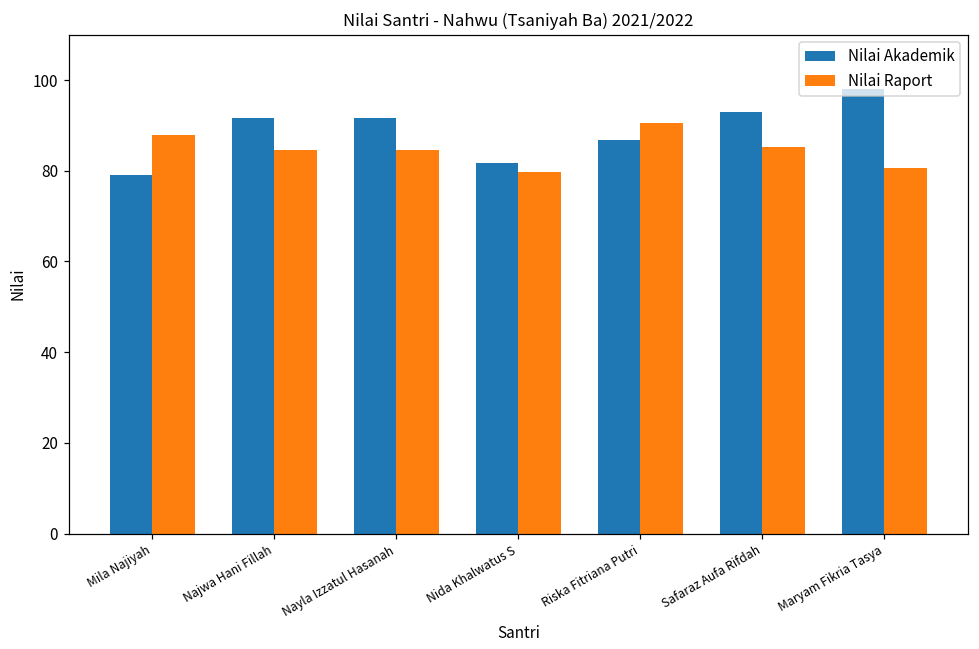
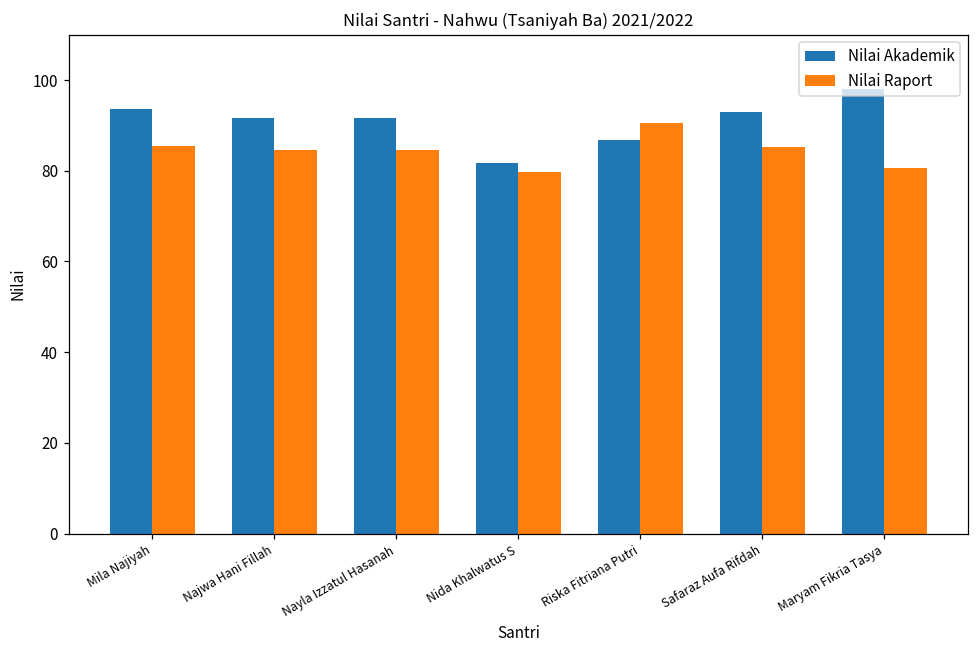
  {
    "Nilai Akademik": {
-     "Mila Najiyah": 79,
+     "Mila Najiyah": 94,
      "Najwa Hani Fillah": 92,
      "Nayla Izzatul Hasanah": 92,
      "Nida Khalwatus S": 82,
      "Riska Fitriana Putri": 87,
      "Safaraz Aufa Rifdah": 93
    },
    "Nilai Raport": {
-     "Mila Najiyah": 88,
+     "Mila Najiyah": 85,
      "Najwa Hani Fillah": 85,
      "Nayla Izzatul Hasanah": 85,
      "Nida Khalwatus S": 80,
      "Riska Fitriana Putri": 91,
      "Safaraz Aufa Rifdah": 85,
      "Maryam Fikria Tasya": 81
    }
  }
